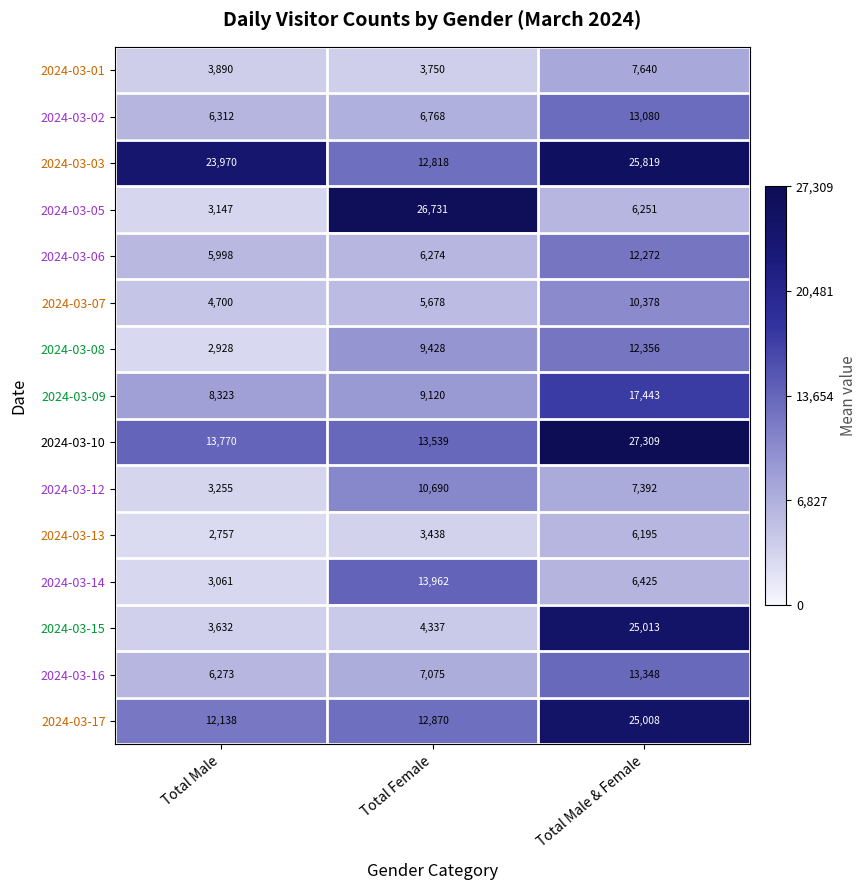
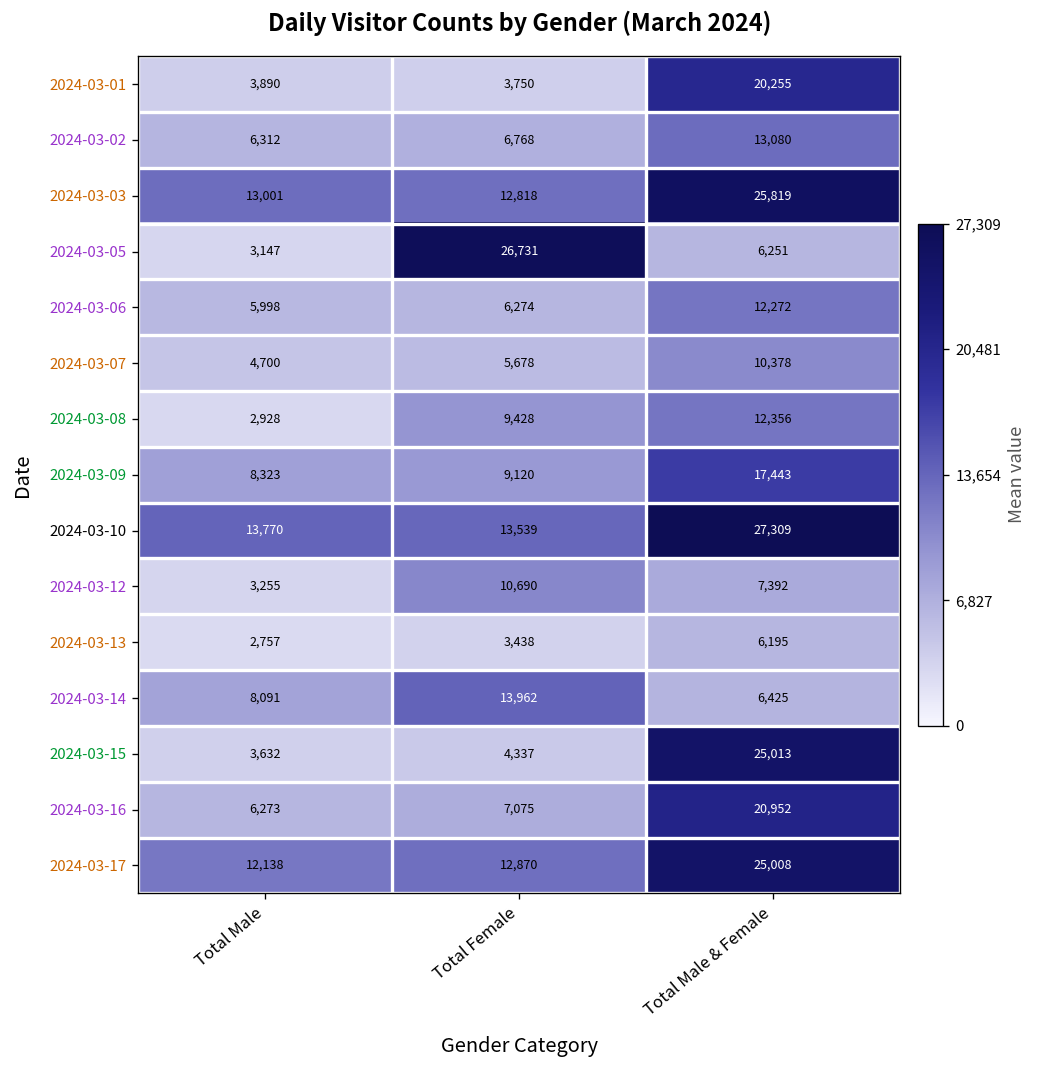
  {
    "2024-03-01": {
      "Total Male": "3,890",
      "Total Female": "3,750",
-     "Total Male & Female": "7,640"
+     "Total Male & Female": "20,255"
    },
    "2024-03-02": {
      "Total Male": "6,312",
      "Total Female": "6,768",
      "Total Male & Female": "13,080"
    },
    "2024-03-03": {
-     "Total Male": "23,970",
+     "Total Male": "13,001",
      "Total Female": "12,818",
      "Total Male & Female": "25,819"
    },
    "2024-03-05": {
      "Total Male": "3,147",
      "Total Female": "26,731",
      "Total Male & Female": "6,251"
    },
    "2024-03-06": {
      "Total Male": "5,998",
      "Total Female": "6,274",
      "Total Male & Female": "12,272"
    },
    "2024-03-07": {
      "Total Male": "4,700",
      "Total Female": "5,678",
      "Total Male & Female": "10,378"
    },
    "2024-03-08": {
      "Total Male": "2,928",
      "Total Female": "9,428",
      "Total Male & Female": "12,356"
    },
    "2024-03-09": {
      "Total Male": "8,323",
      "Total Female": "9,120",
      "Total Male & Female": "17,443"
    },
    "2024-03-10": {
      "Total Male": "13,770",
      "Total Female": "13,539",
      "Total Male & Female": "27,309"
    },
    "2024-03-12": {
      "Total Male": "3,255",
      "Total Female": "10,690",
      "Total Male & Female": "7,392"
    },
    "2024-03-13": {
      "Total Male": "2,757",
      "Total Female": "3,438",
      "Total Male & Female": "6,195"
    },
    "2024-03-14": {
-     "Total Male": "3,061",
+     "Total Male": "8,091",
      "Total Female": "13,962",
      "Total Male & Female": "6,425"
    },
    "2024-03-15": {
      "Total Male": "3,632",
      "Total Female": "4,337",
      "Total Male & Female": "25,013"
    },
    "2024-03-16": {
      "Total Male": "6,273",
      "Total Female": "7,075",
-     "Total Male & Female": "13,348"
+     "Total Male & Female": "20,952"
    },
    "2024-03-17": {
      "Total Male": "12,138",
      "Total Female": "12,870",
      "Total Male & Female": "25,008"
    }
  }
